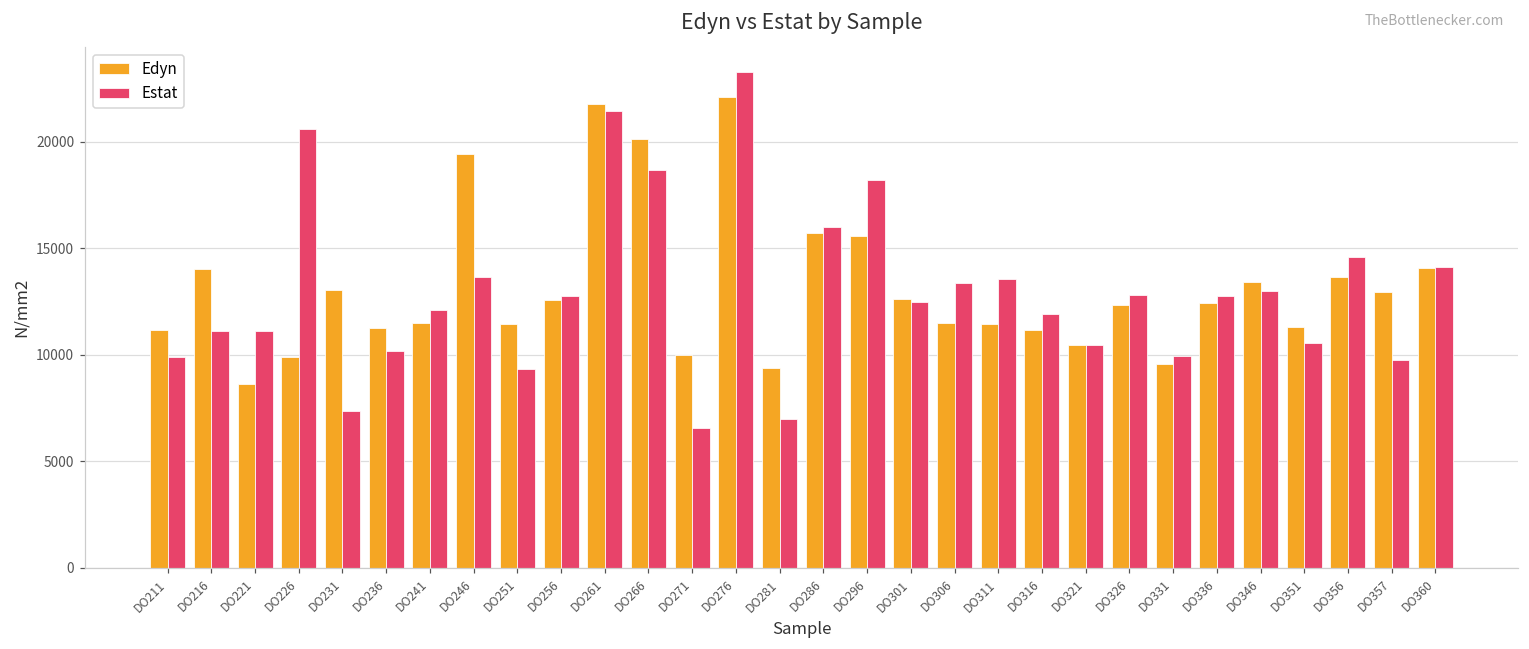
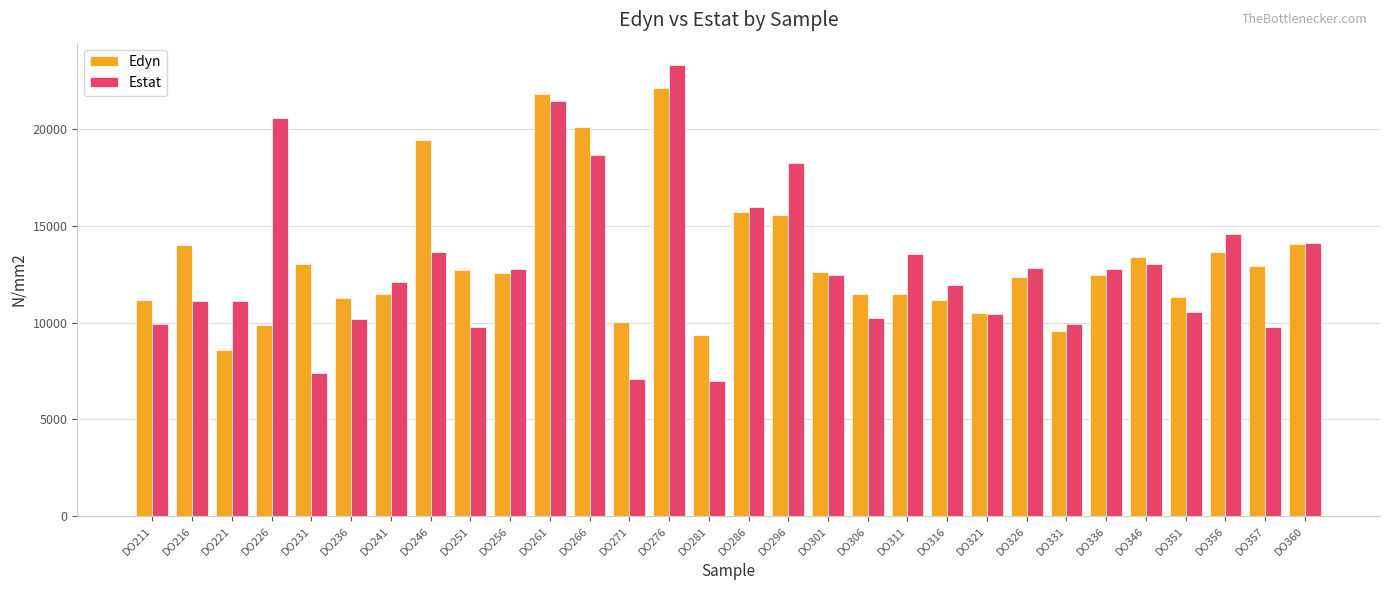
  {
    "Edyn": {
      "DO211": 11200,
      "DO216": 14000,
      "DO221": 8600,
      "DO226": 9900,
      "DO231": 13000,
      "DO236": 11300,
      "DO241": 11500,
      "DO246": 19400,
-     "DO251": 11500,
+     "DO251": 12700,
      "DO256": 12600,
      "DO261": 21800,
      "DO266": 20100,
      "DO271": 10000,
      "DO276": 22100,
      "DO281": 9400,
      "DO286": 15700,
      "DO296": 15600,
      "DO301": 12600,
      "DO306": 11500,
      "DO311": 11500,
      "DO316": 11200,
      "DO321": 10500,
      "DO326": 12300,
      "DO331": 9600,
      "DO336": 12500,
      "DO346": 13400,
      "DO351": 11300,
      "DO356": 13700,
      "DO357": 12900,
      "DO360": 14100
    },
    "Estat": {
      "DO211": 9900,
      "DO216": 11100,
      "DO221": 11100,
      "DO226": 20600,
      "DO231": 7400,
      "DO236": 10200,
      "DO241": 12100,
      "DO246": 13700,
-     "DO251": 9300,
+     "DO251": 9800,
      "DO256": 12700,
      "DO261": 21500,
      "DO266": 18700,
-     "DO271": 6500,
+     "DO271": 7100,
      "DO276": 23300,
      "DO281": 7000,
      "DO286": 16000,
      "DO296": 18200,
      "DO301": 12500,
-     "DO306": 13400,
+     "DO306": 10200,
      "DO311": 13600,
      "DO316": 11900,
      "DO321": 10500,
      "DO326": 12800,
      "DO331": 9900,
      "DO336": 12800,
      "DO346": 13000,
      "DO351": 10600,
      "DO356": 14600,
      "DO357": 9800,
      "DO360": 14100
    }
  }
